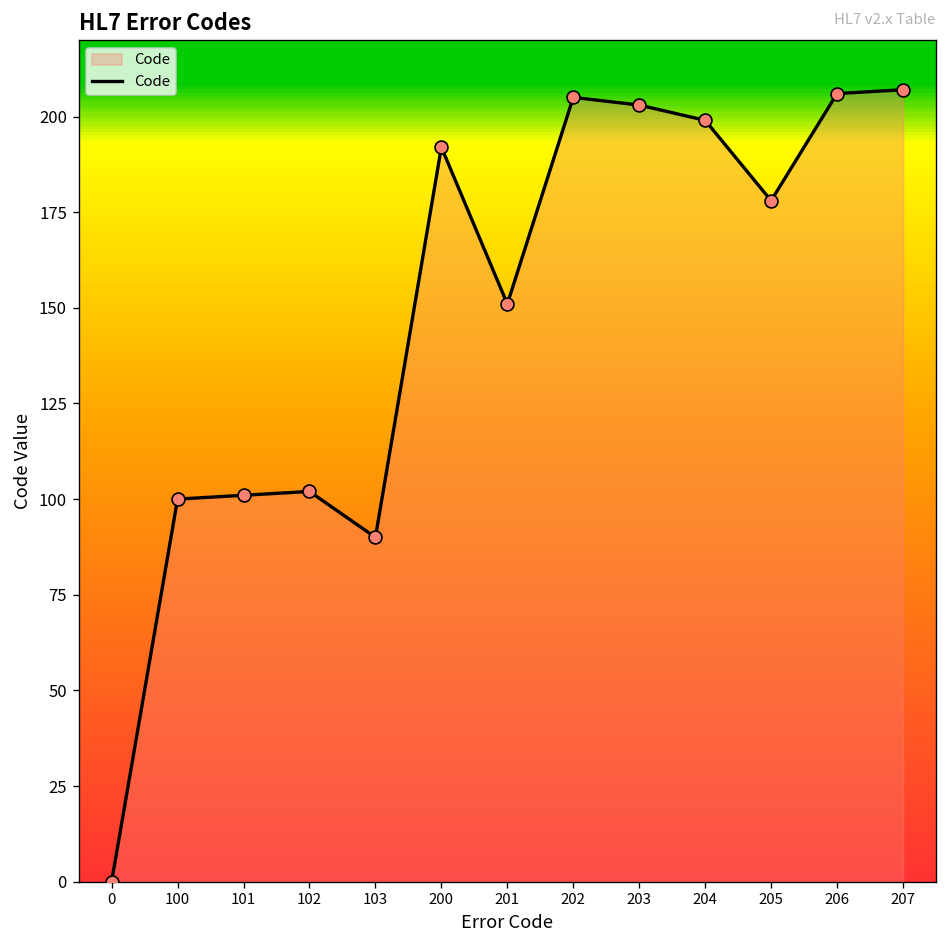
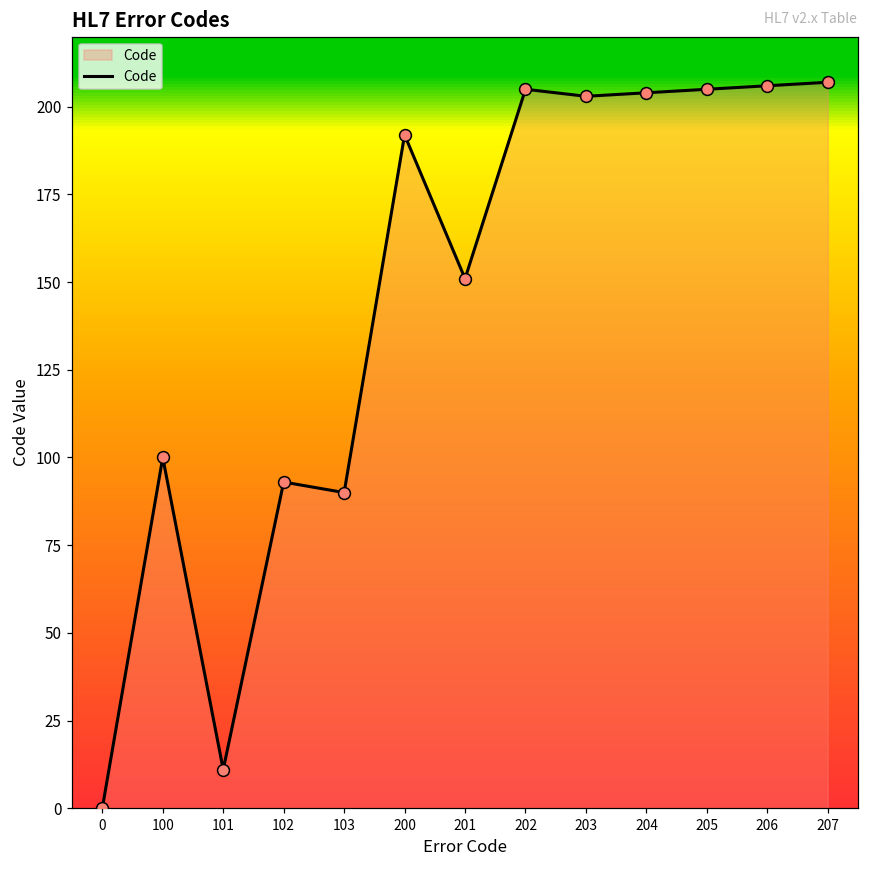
  {
    "0": 0,
    "100": 100,
-   "101": 101,
-   "102": 102,
+   "101": 11,
+   "102": 93,
    "103": 90,
    "200": 192,
    "201": 151,
    "202": 205,
    "203": 203,
-   "204": 199,
-   "205": 178,
+   "204": 204,
+   "205": 205,
    "206": 206,
    "207": 207
  }
